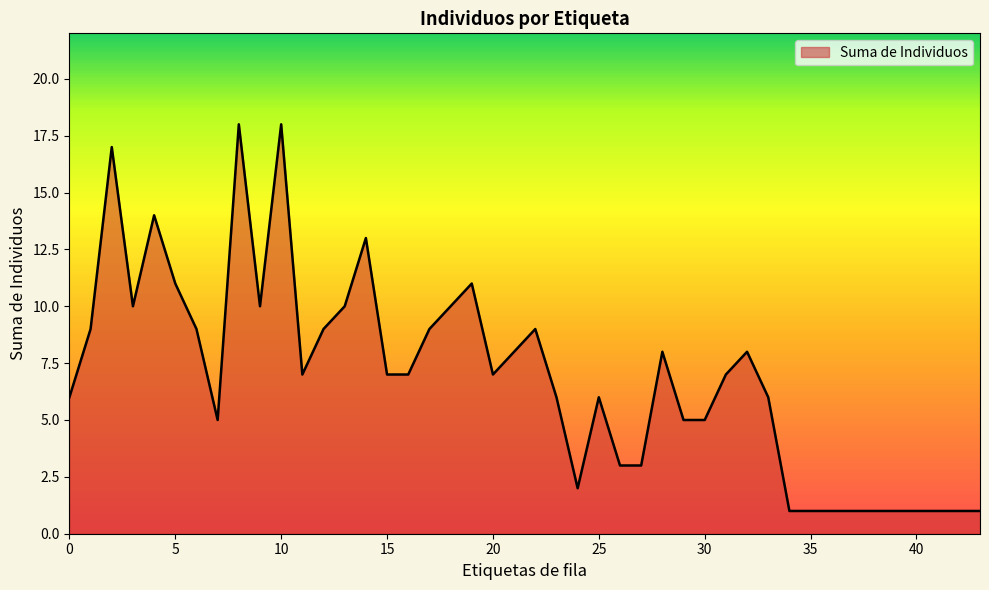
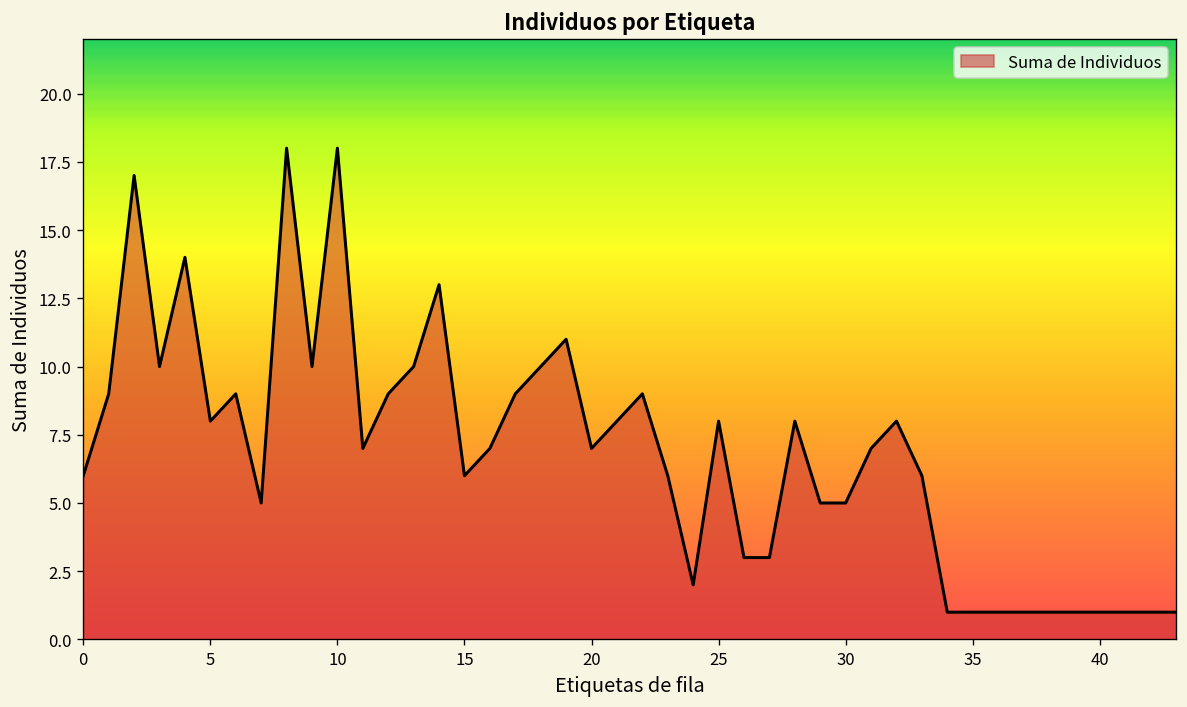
  {
    "0": 6,
-   "5": 11,
+   "5": 8,
    "10": 18,
-   "15": 7,
+   "15": 6,
    "20": 7,
-   "25": 6,
+   "25": 8,
    "30": 5,
    "35": 1
  }
